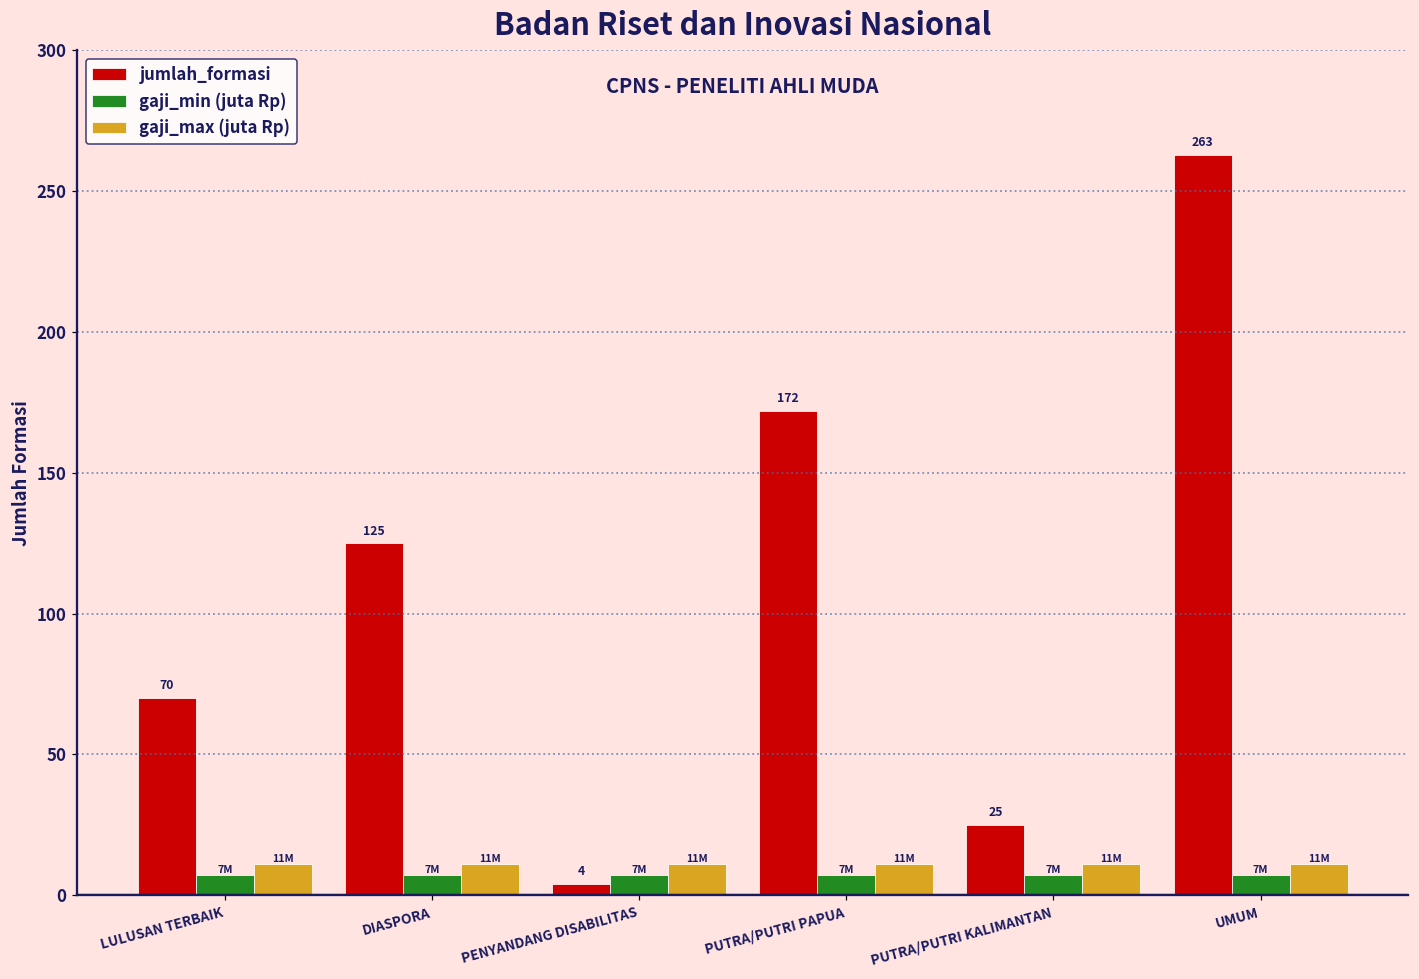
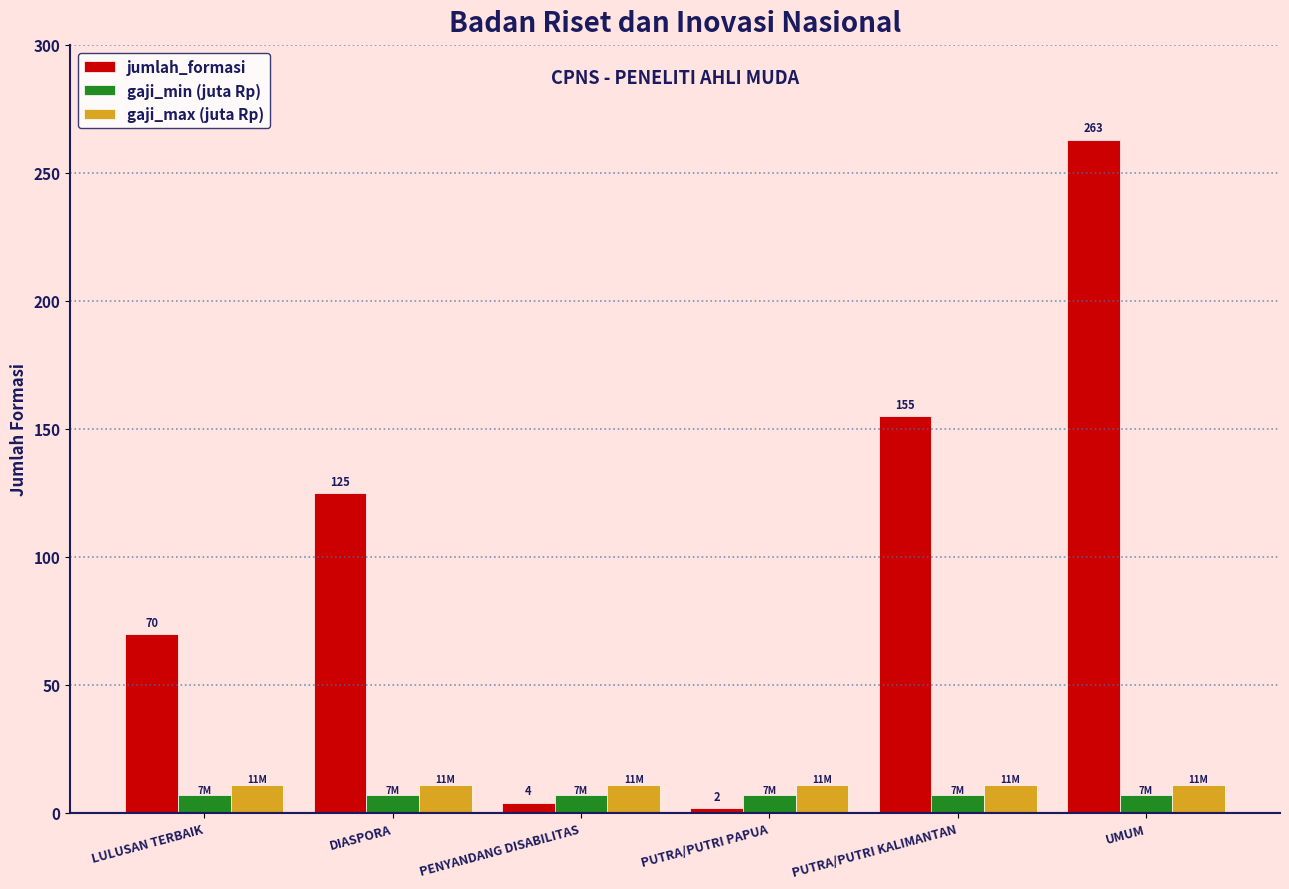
  {
    "jumlah_formasi": {
      "LULUSAN TERBAIK": "70",
      "DIASPORA": "125",
      "PENYANDANG DISABILITAS": "4",
-     "PUTRA/PUTRI PAPUA": "172",
-     "PUTRA/PUTRI KALIMANTAN": "25",
+     "PUTRA/PUTRI PAPUA": "2",
+     "PUTRA/PUTRI KALIMANTAN": "155",
      "UMUM": "263"
    },
    "gaji_min (juta Rp)": {
      "LULUSAN TERBAIK": "7M",
      "DIASPORA": "7M",
      "PENYANDANG DISABILITAS": "7M",
      "PUTRA/PUTRI PAPUA": "7M",
      "PUTRA/PUTRI KALIMANTAN": "7M",
      "UMUM": "7M"
    },
    "gaji_max (juta Rp)": {
      "LULUSAN TERBAIK": "11M",
      "DIASPORA": "11M",
      "PENYANDANG DISABILITAS": "11M",
      "PUTRA/PUTRI PAPUA": "11M",
      "PUTRA/PUTRI KALIMANTAN": "11M",
      "UMUM": "11M"
    }
  }
